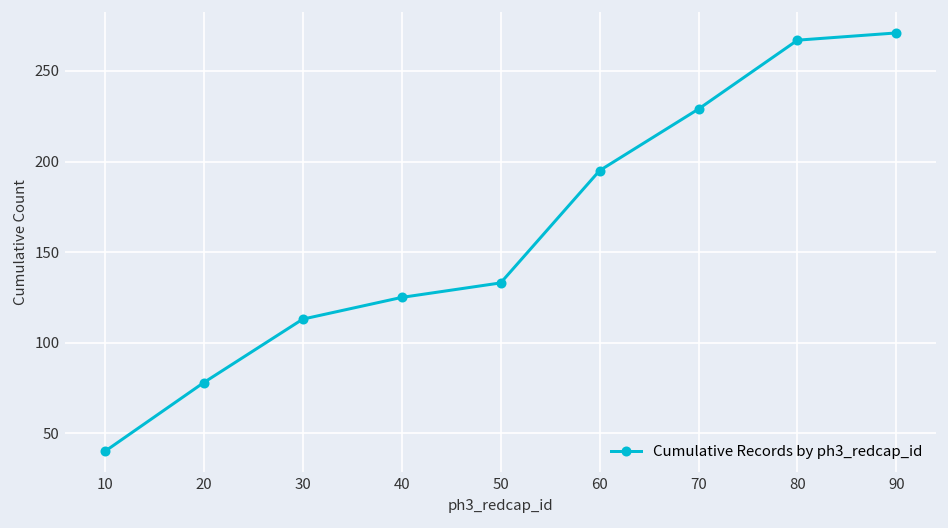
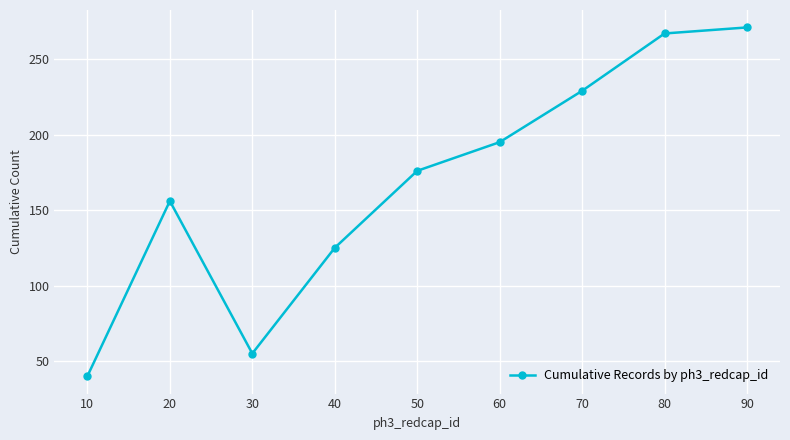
  {
    "10": 40,
-   "20": 78,
-   "30": 113,
+   "20": 156,
+   "30": 55,
    "40": 125,
-   "50": 133,
+   "50": 176,
    "60": 195,
    "70": 229,
    "80": 267,
    "90": 271
  }
